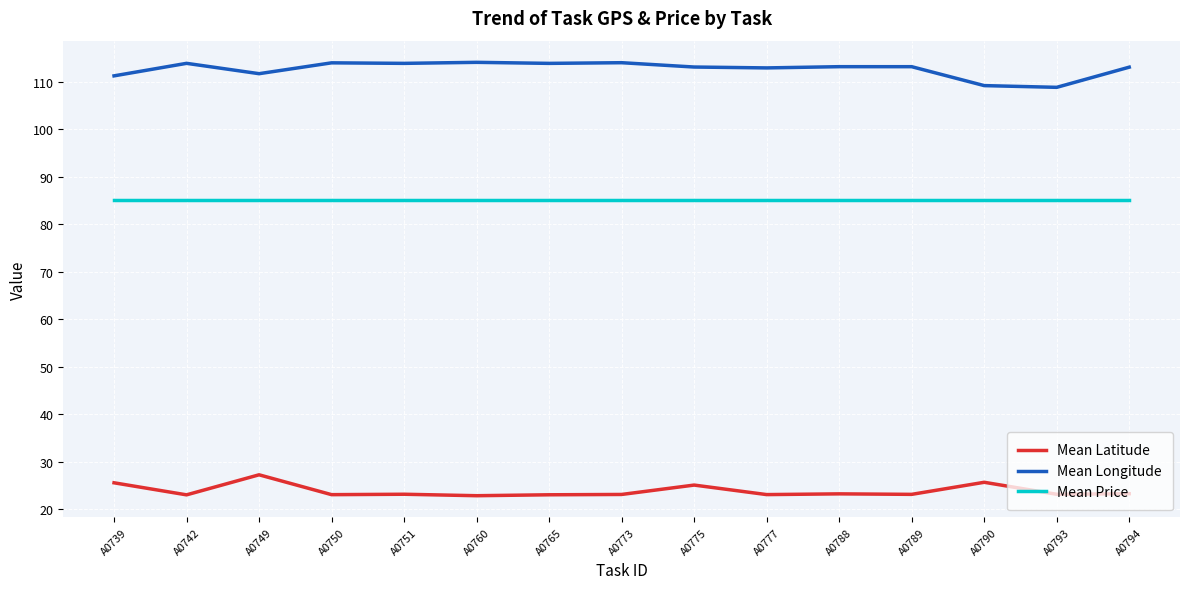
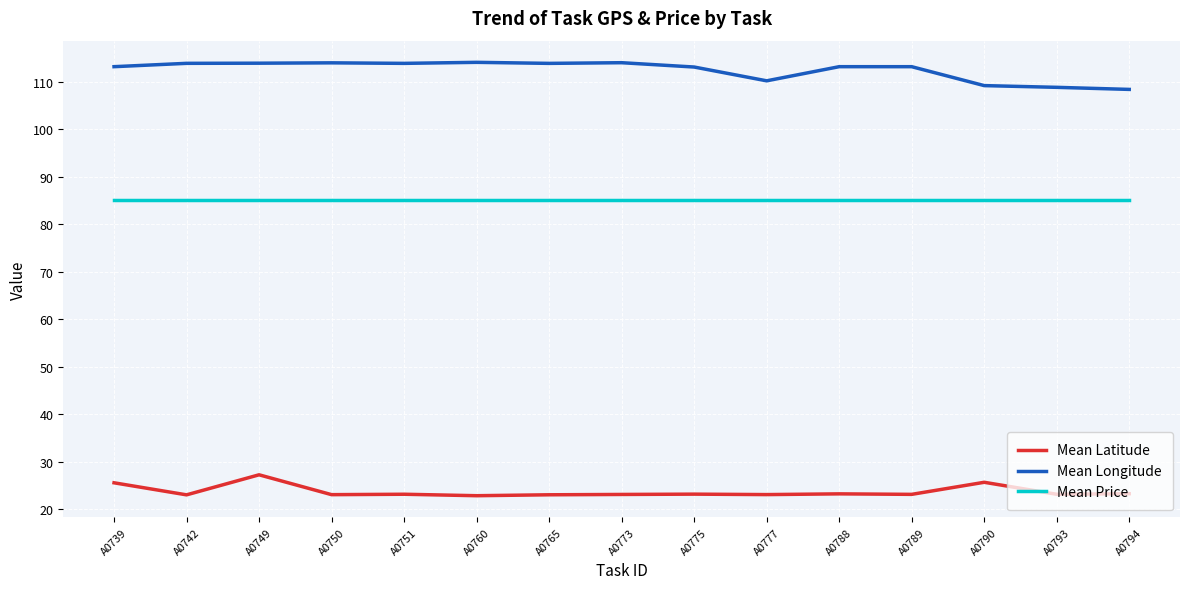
  {
    "Mean Latitude": {
      "A0739": 26,
      "A0742": 23,
      "A0749": 27,
      "A0750": 23,
      "A0751": 23,
      "A0760": 23,
      "A0765": 23,
      "A0773": 23,
-     "A0775": 25,
+     "A0775": 23,
      "A0777": 23,
      "A0788": 23,
      "A0789": 23,
      "A0790": 26
    },
    "Mean Longitude": {
-     "A0739": 111,
+     "A0739": 113,
      "A0742": 114,
-     "A0749": 112,
+     "A0749": 114,
      "A0750": 114,
      "A0751": 114,
      "A0760": 114,
      "A0765": 114,
      "A0773": 114,
      "A0775": 113,
-     "A0777": 113,
+     "A0777": 110,
      "A0788": 113,
      "A0789": 113,
      "A0790": 109,
      "A0793": 109,
-     "A0794": 113
+     "A0794": 108
    },
    "Mean Price": {
      "A0739": 85,
      "A0742": 85,
      "A0749": 85,
      "A0750": 85,
      "A0751": 85,
      "A0760": 85,
      "A0765": 85,
      "A0773": 85,
      "A0775": 85,
      "A0777": 85,
      "A0788": 85,
      "A0789": 85,
      "A0790": 85,
      "A0793": 85,
      "A0794": 85
    }
  }
